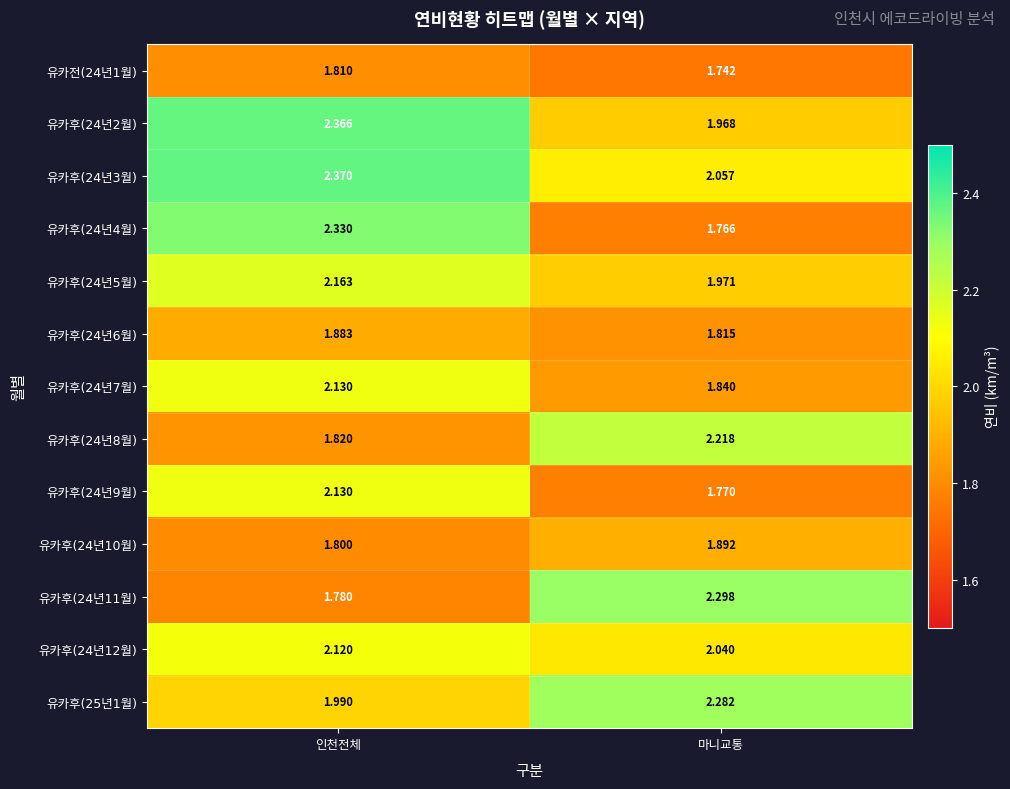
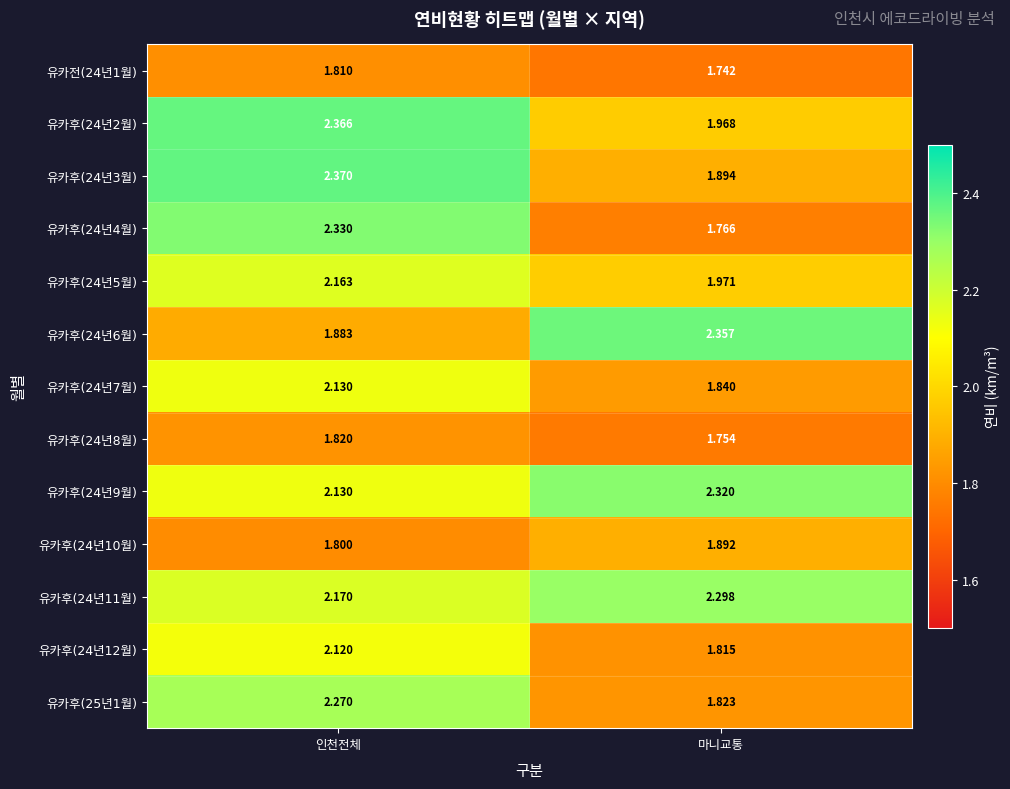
  {
    "유카전(24년1월)": {
      "인천전체": 1.810,
      "마니교통": 1.742
    },
    "유카후(24년2월)": {
      "인천전체": 2.366,
      "마니교통": 1.968
    },
    "유카후(24년3월)": {
      "인천전체": 2.370,
-     "마니교통": 2.057
+     "마니교통": 1.894
    },
    "유카후(24년4월)": {
      "인천전체": 2.330,
      "마니교통": 1.766
    },
    "유카후(24년5월)": {
      "인천전체": 2.163,
      "마니교통": 1.971
    },
    "유카후(24년6월)": {
      "인천전체": 1.883,
-     "마니교통": 1.815
+     "마니교통": 2.357
    },
    "유카후(24년7월)": {
      "인천전체": 2.130,
      "마니교통": 1.840
    },
    "유카후(24년8월)": {
      "인천전체": 1.820,
-     "마니교통": 2.218
+     "마니교통": 1.754
    },
    "유카후(24년9월)": {
      "인천전체": 2.130,
-     "마니교통": 1.770
+     "마니교통": 2.320
    },
    "유카후(24년10월)": {
      "인천전체": 1.800,
      "마니교통": 1.892
    },
    "유카후(24년11월)": {
-     "인천전체": 1.780,
+     "인천전체": 2.170,
      "마니교통": 2.298
    },
    "유카후(24년12월)": {
      "인천전체": 2.120,
-     "마니교통": 2.040
+     "마니교통": 1.815
    },
    "유카후(25년1월)": {
-     "인천전체": 1.990,
-     "마니교통": 2.282
+     "인천전체": 2.270,
+     "마니교통": 1.823
    }
  }
